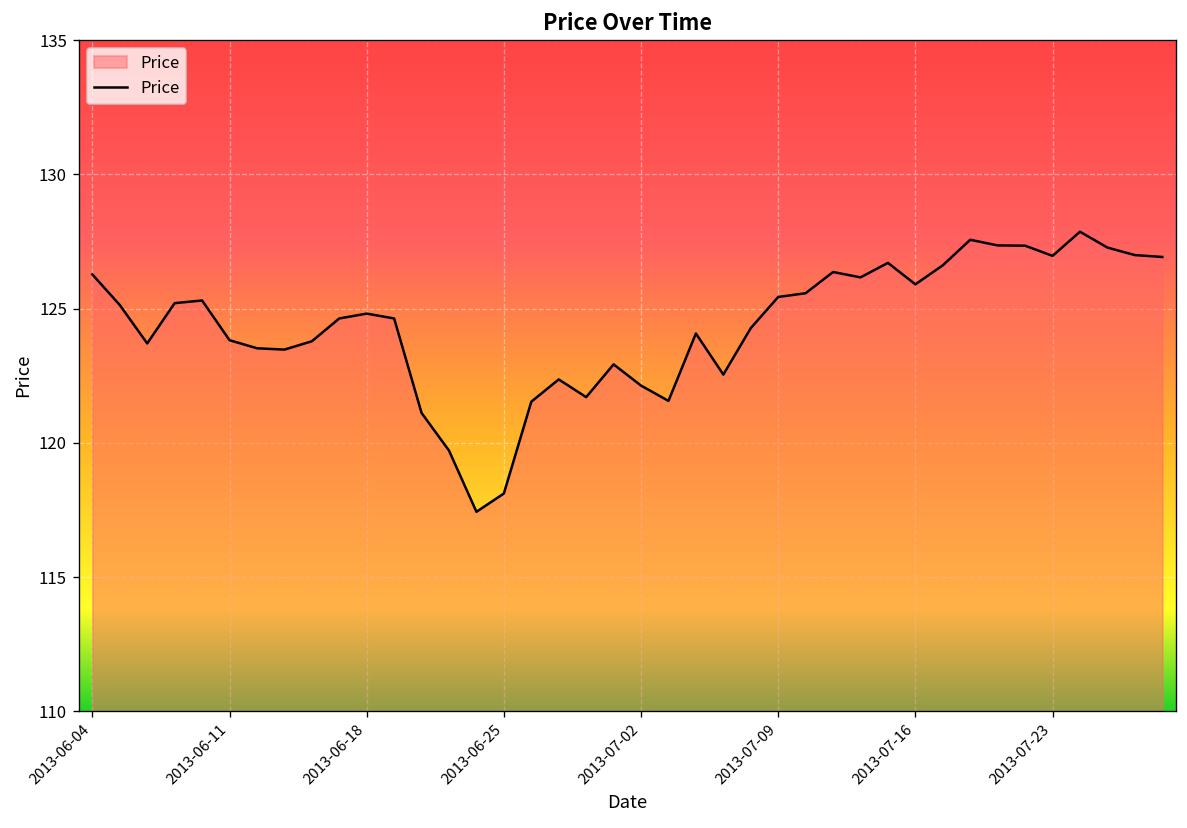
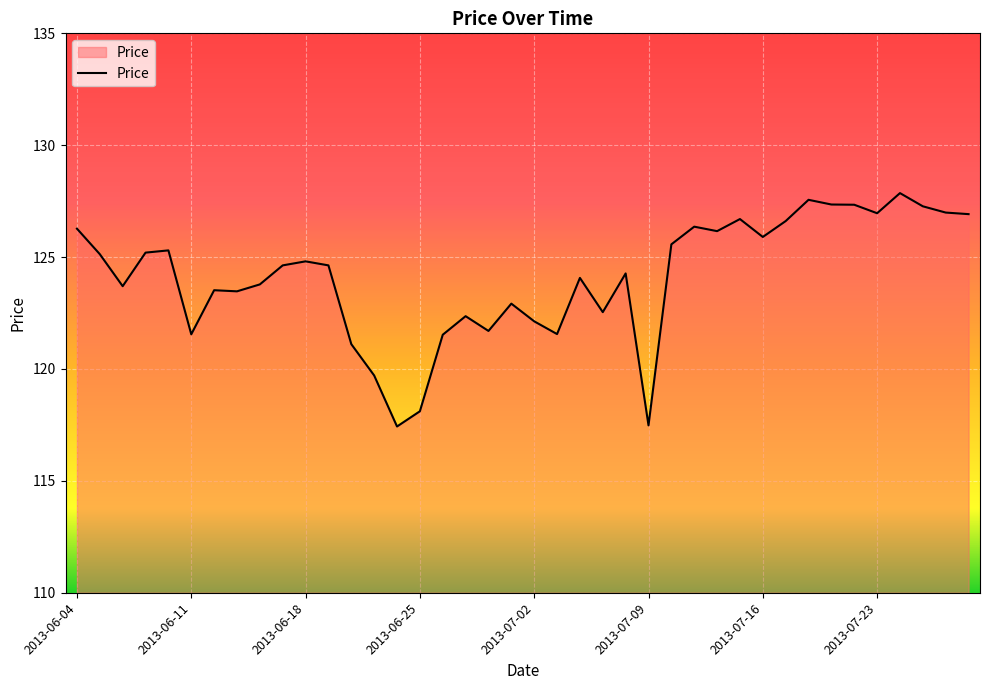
  {
    "2013-06-04": 126.3,
-   "2013-06-11": 123.8,
+   "2013-06-11": 121.6,
    "2013-06-18": 124.8,
    "2013-06-25": 118.1,
    "2013-07-02": 122.1,
-   "2013-07-09": 125.4,
+   "2013-07-09": 117.5,
    "2013-07-16": 125.9,
    "2013-07-23": 127.0
  }
